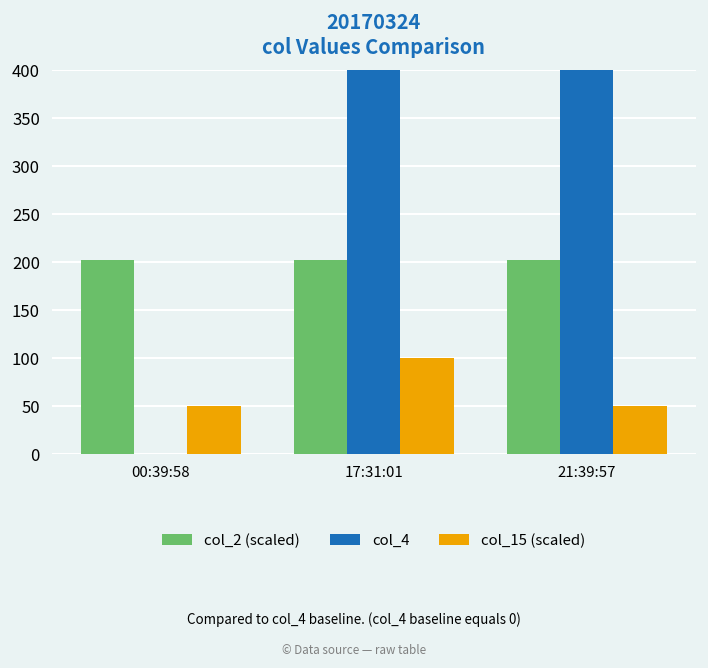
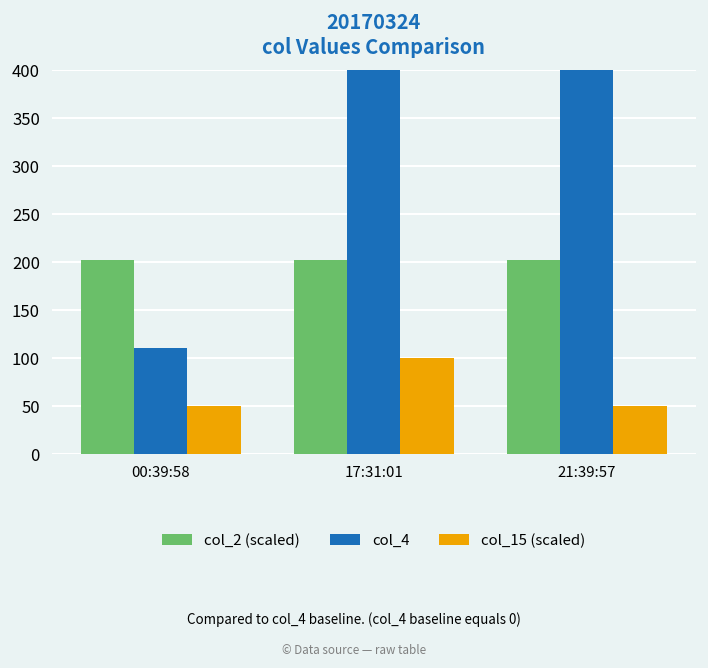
  {
    "col_2 (scaled)": {
      "00:39:58": 200,
      "17:31:01": 200,
      "21:39:57": 200
    },
    "col_4": {
-     "00:39:58": 0
+     "00:39:58": 110
    },
    "col_15 (scaled)": {
      "00:39:58": 50,
      "17:31:01": 100,
      "21:39:57": 50
    }
  }
